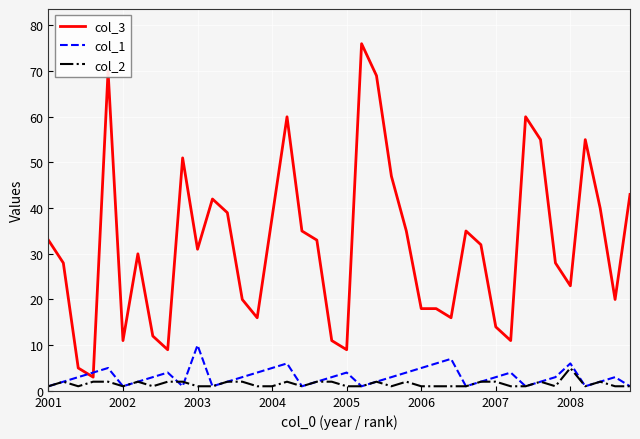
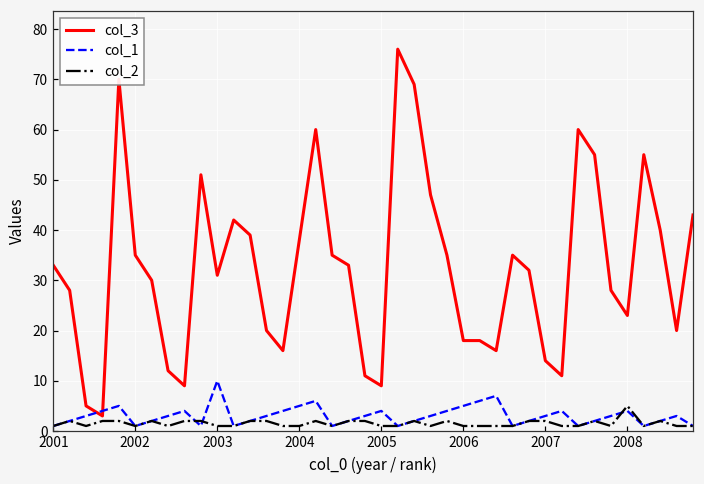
  {
    "col_3": {
      "2001": 33,
-     "2002": 11,
+     "2002": 35,
      "2003": 31,
      "2004": 38,
      "2005": 9,
      "2006": 18,
      "2007": 14,
      "2008": 23
    },
    "col_1": {
      "2003": 10,
      "2004": 5,
      "2005": 4,
      "2006": 5,
      "2007": 3,
-     "2008": 6
+     "2008": 4
    },
    "col_2": {
      "2003": 1,
      "2004": 1,
      "2005": 1,
      "2006": 1,
      "2007": 2,
      "2008": 5
    }
  }
